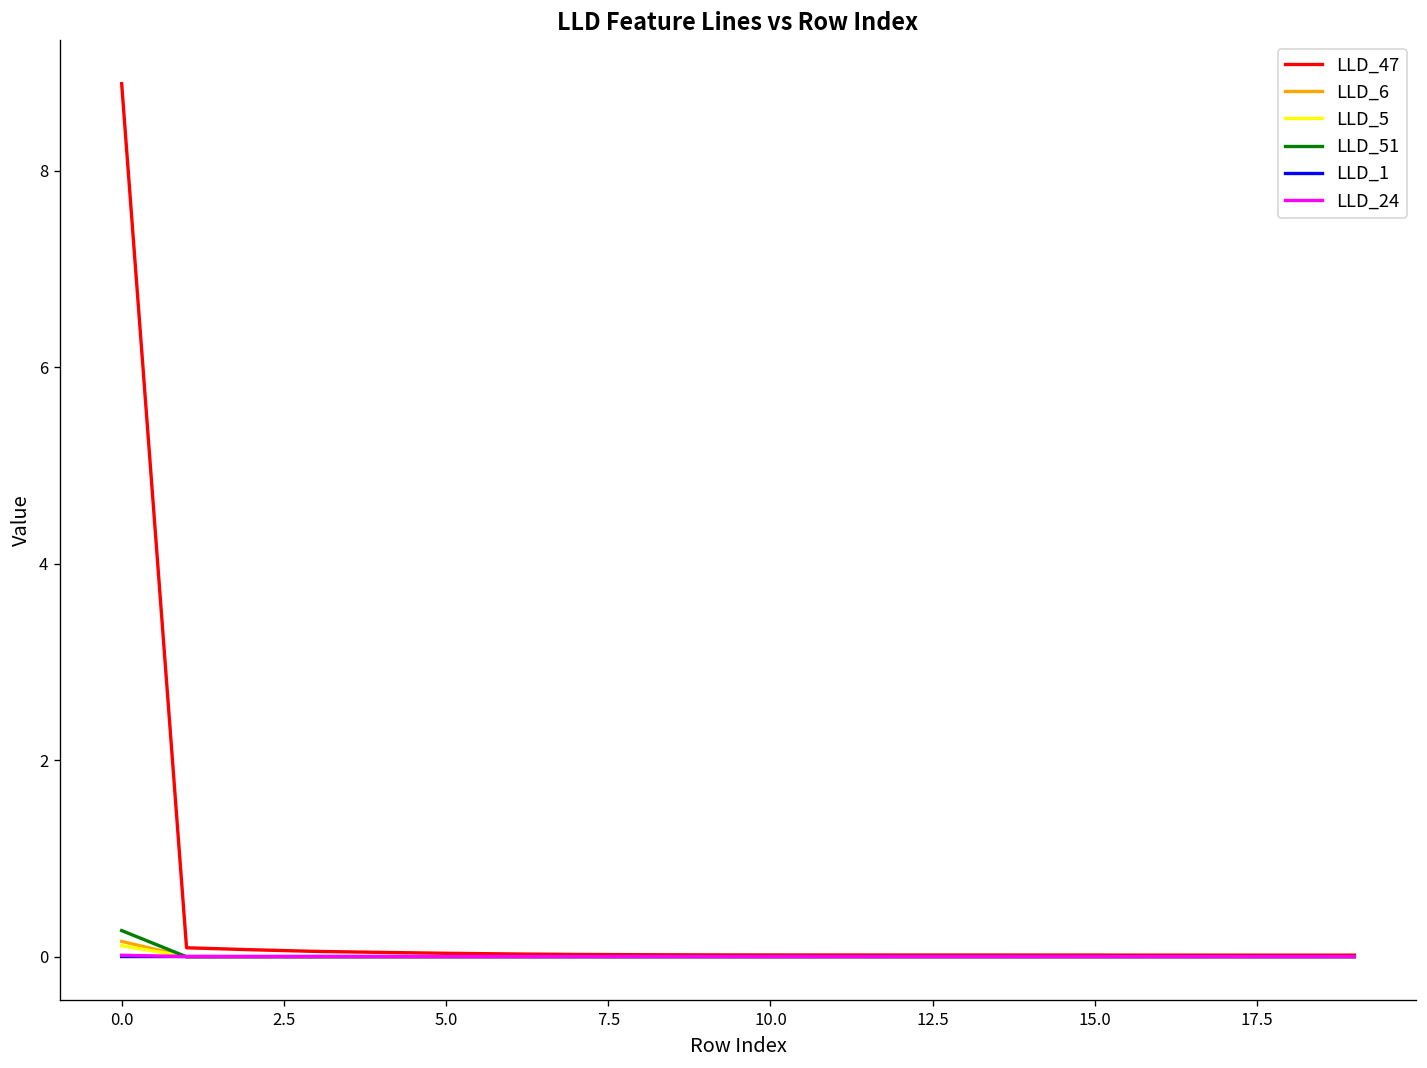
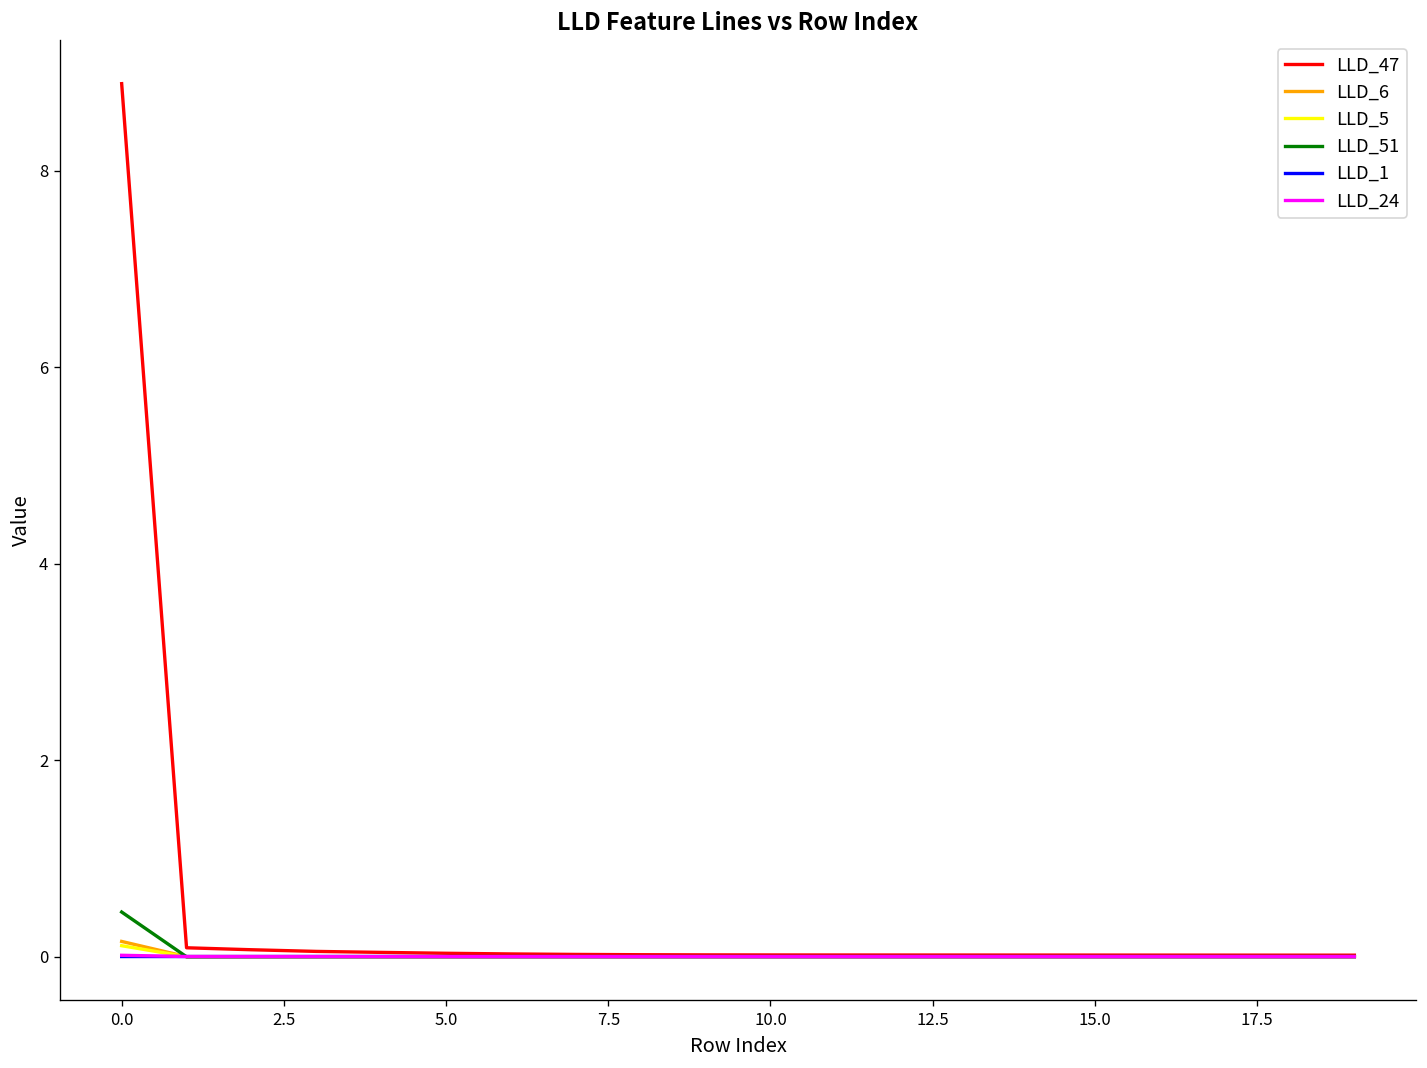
  {
    "LLD_47": {
      "0.0": 8.9,
      "5.0": 0.0
    },
    "LLD_6": {
      "0.0": 0.2
    },
    "LLD_5": {
      "0.0": 0.1
    },
    "LLD_51": {
-     "0.0": 0.3
+     "0.0": 0.5
    }
  }
